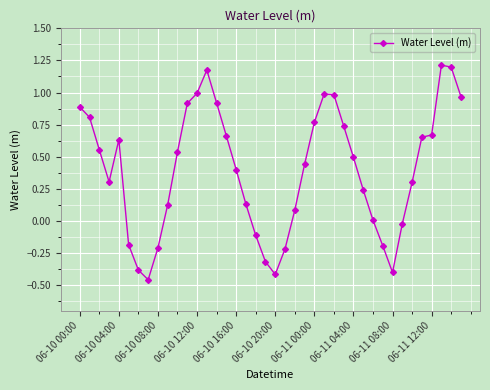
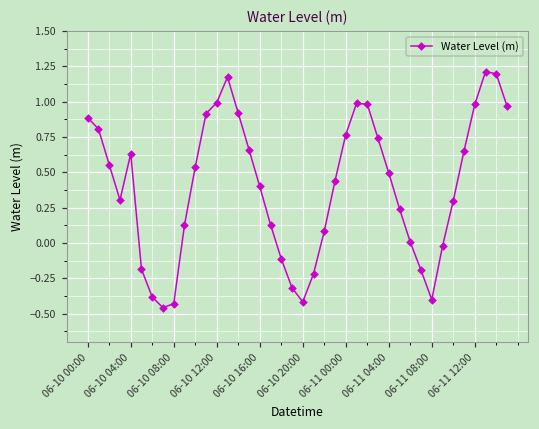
  {
    "06-10 00:00": 0.89,
    "06-10 04:00": 0.63,
-   "06-10 08:00": -0.21,
+   "06-10 08:00": -0.43,
    "06-10 12:00": 0.99,
    "06-10 16:00": 0.40,
    "06-10 20:00": -0.42,
    "06-11 00:00": 0.77,
    "06-11 04:00": 0.50,
    "06-11 08:00": -0.40,
-   "06-11 12:00": 0.67
+   "06-11 12:00": 0.98
  }
